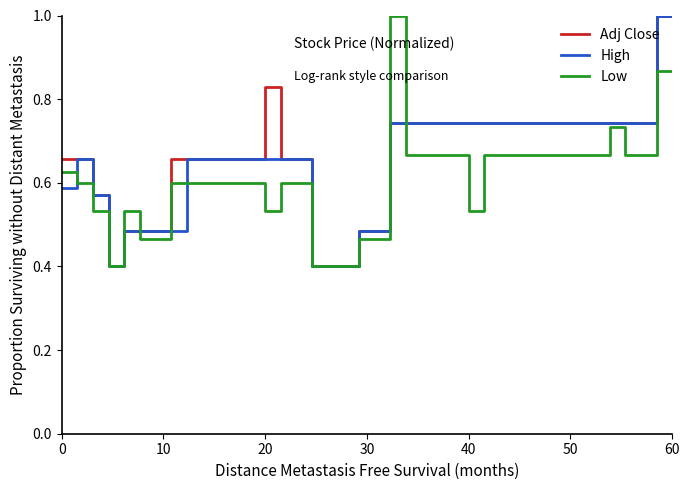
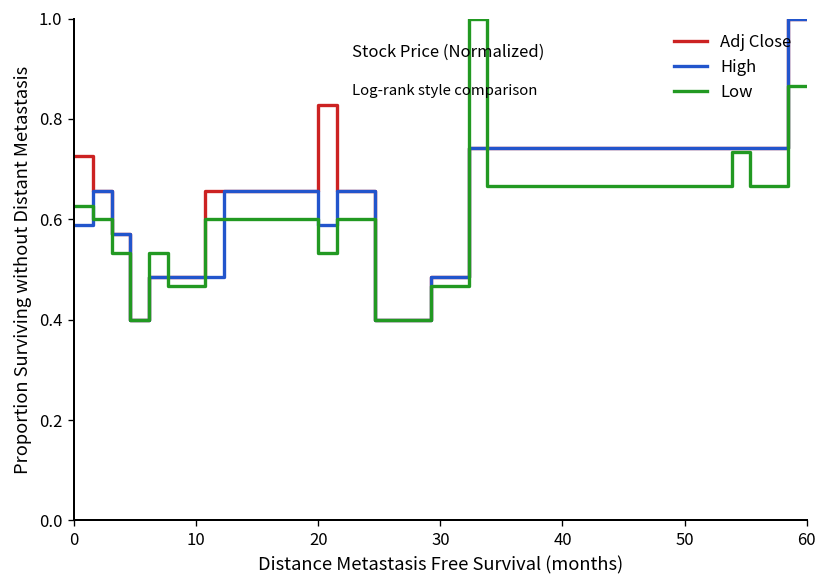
  {
    "Adj Close": {
-     "0": 0.66,
+     "0": 0.73,
      "20": 0.83
    },
    "High": {
      "0": 0.59,
-     "20": 0.66
+     "20": 0.59
    },
    "Low": {
      "0": 0.63,
      "20": 0.53,
-     "40": 0.53,
+     "40": 0.67,
      "60": 0.87
    }
  }
